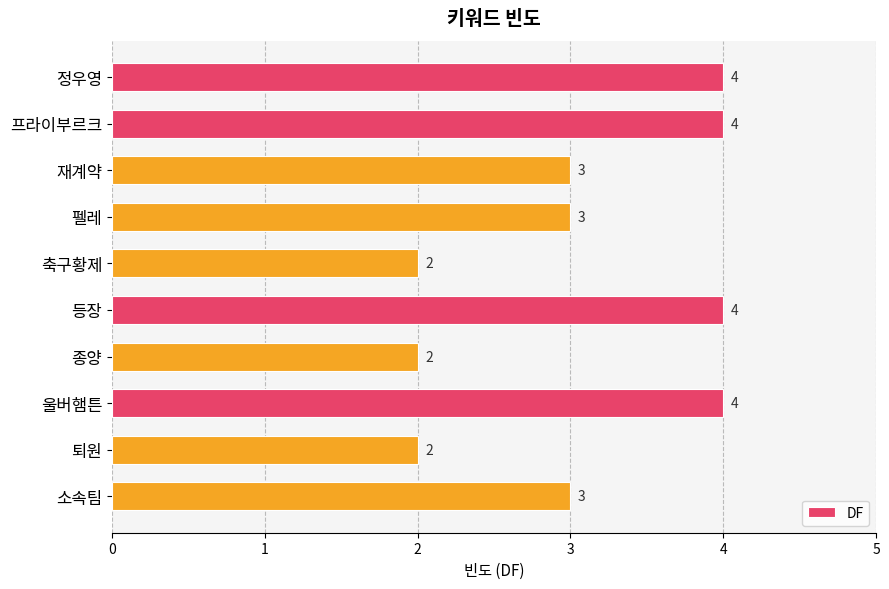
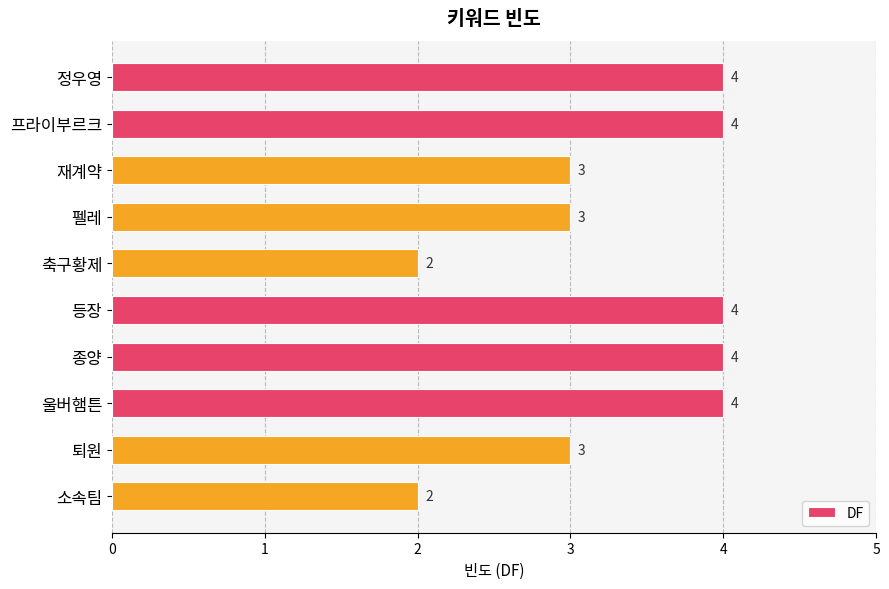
  {
    "정우영": 4,
    "프라이부르크": 4,
    "재계약": 3,
    "펠레": 3,
    "축구황제": 2,
    "등장": 4,
-   "종양": 2,
+   "종양": 4,
    "울버햄튼": 4,
-   "퇴원": 2,
-   "소속팀": 3
+   "퇴원": 3,
+   "소속팀": 2
  }
